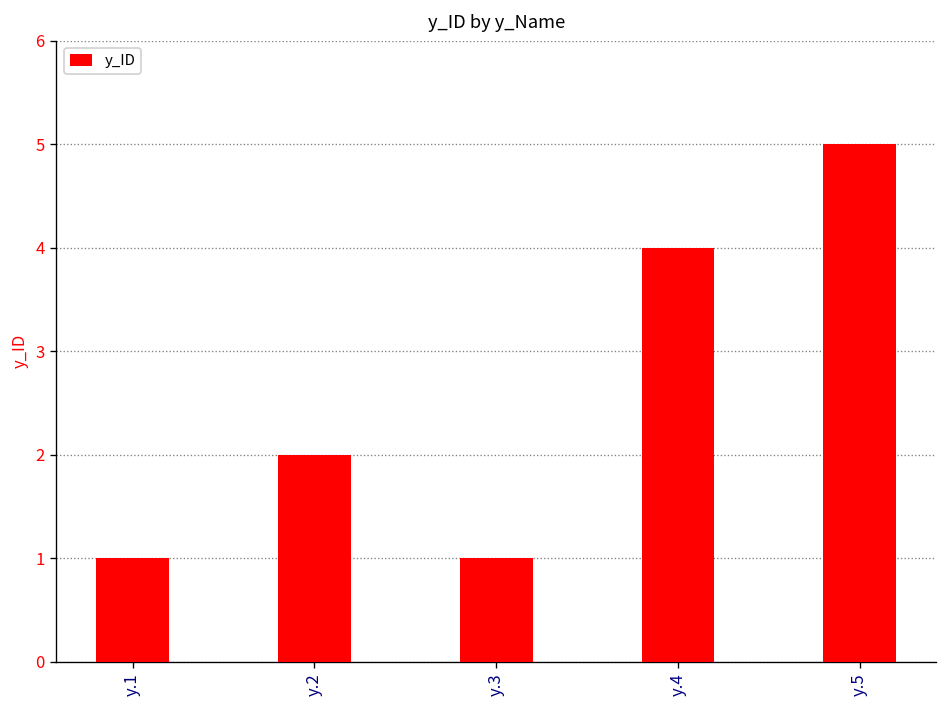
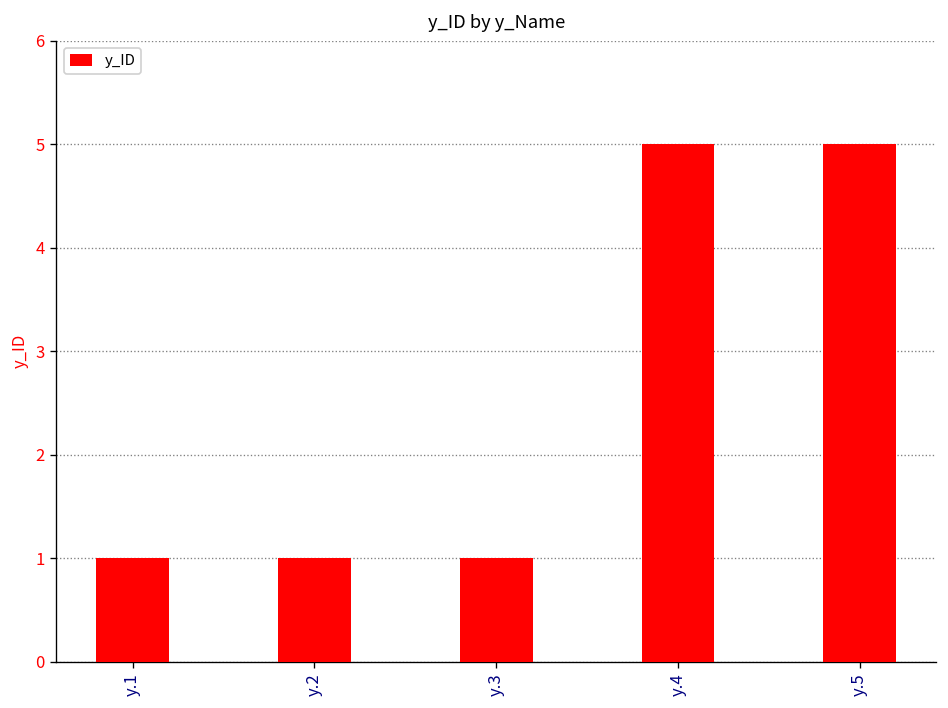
  {
    "y.1": 1,
-   "y.2": 2,
+   "y.2": 1,
    "y.3": 1,
-   "y.4": 4,
+   "y.4": 5,
    "y.5": 5
  }
